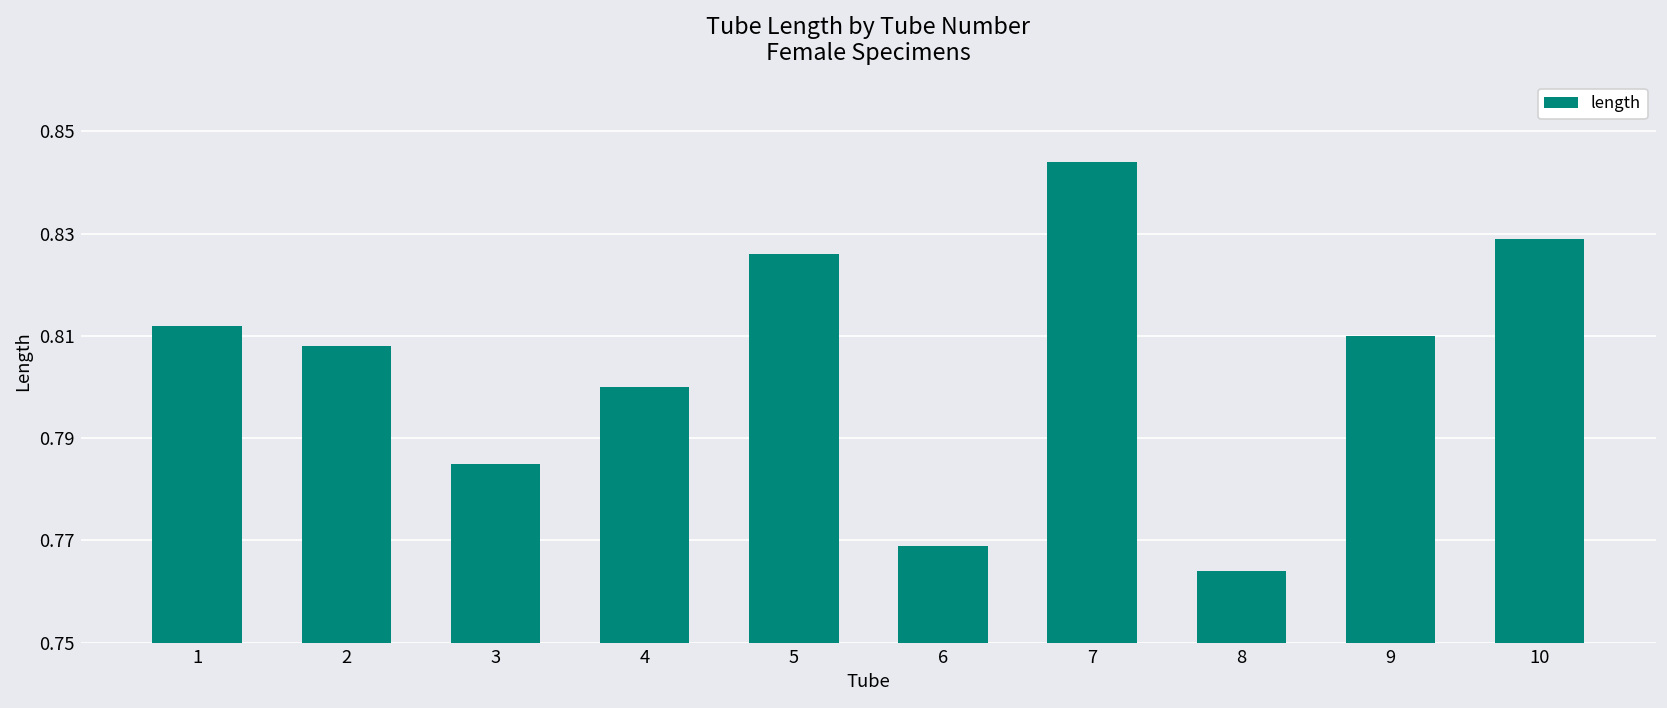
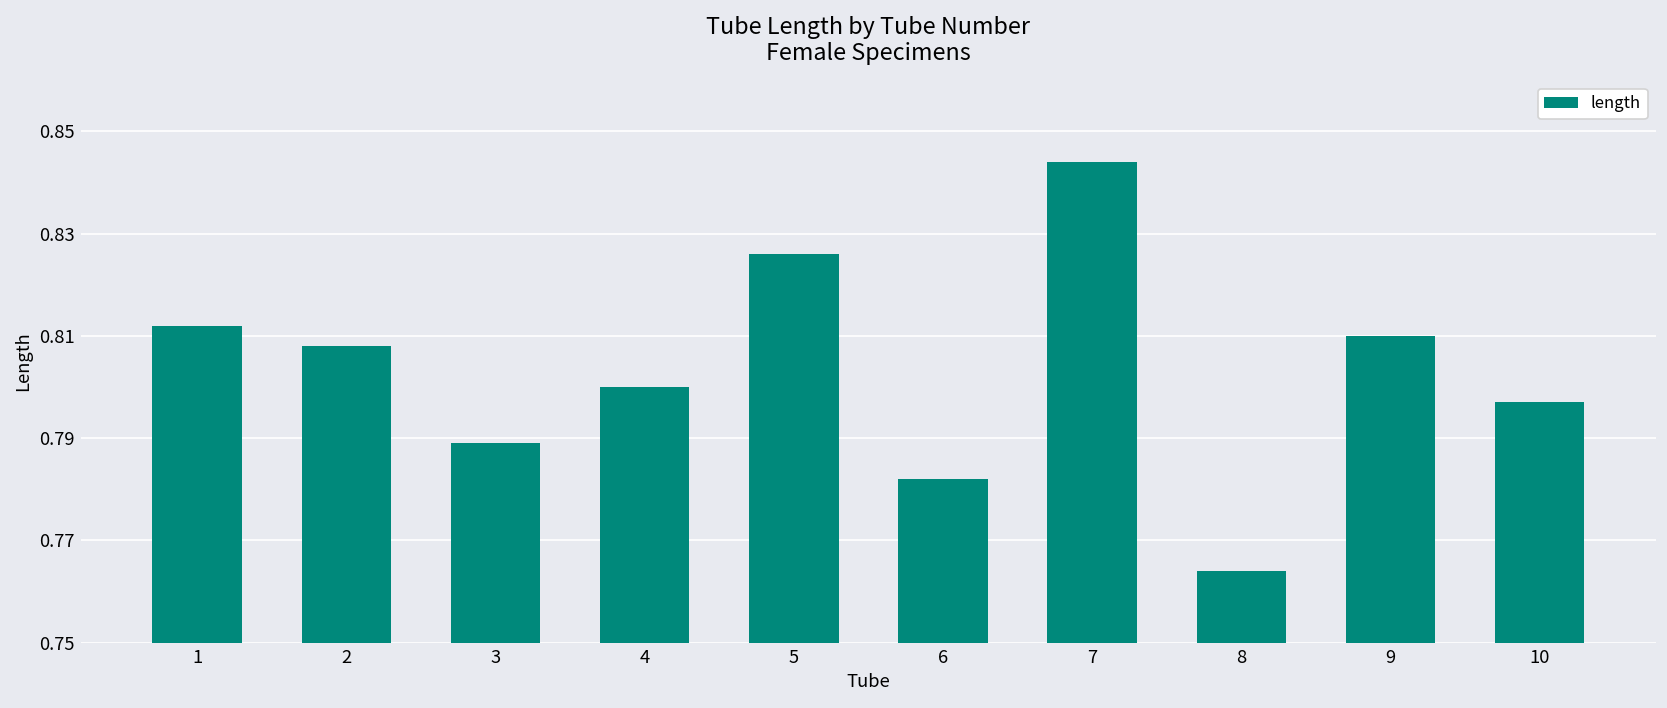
  {
    "1": 0.812,
    "2": 0.808,
-   "3": 0.785,
+   "3": 0.789,
    "4": 0.800,
    "5": 0.826,
-   "6": 0.769,
+   "6": 0.782,
    "7": 0.844,
    "8": 0.764,
    "9": 0.810,
-   "10": 0.829
+   "10": 0.797
  }
